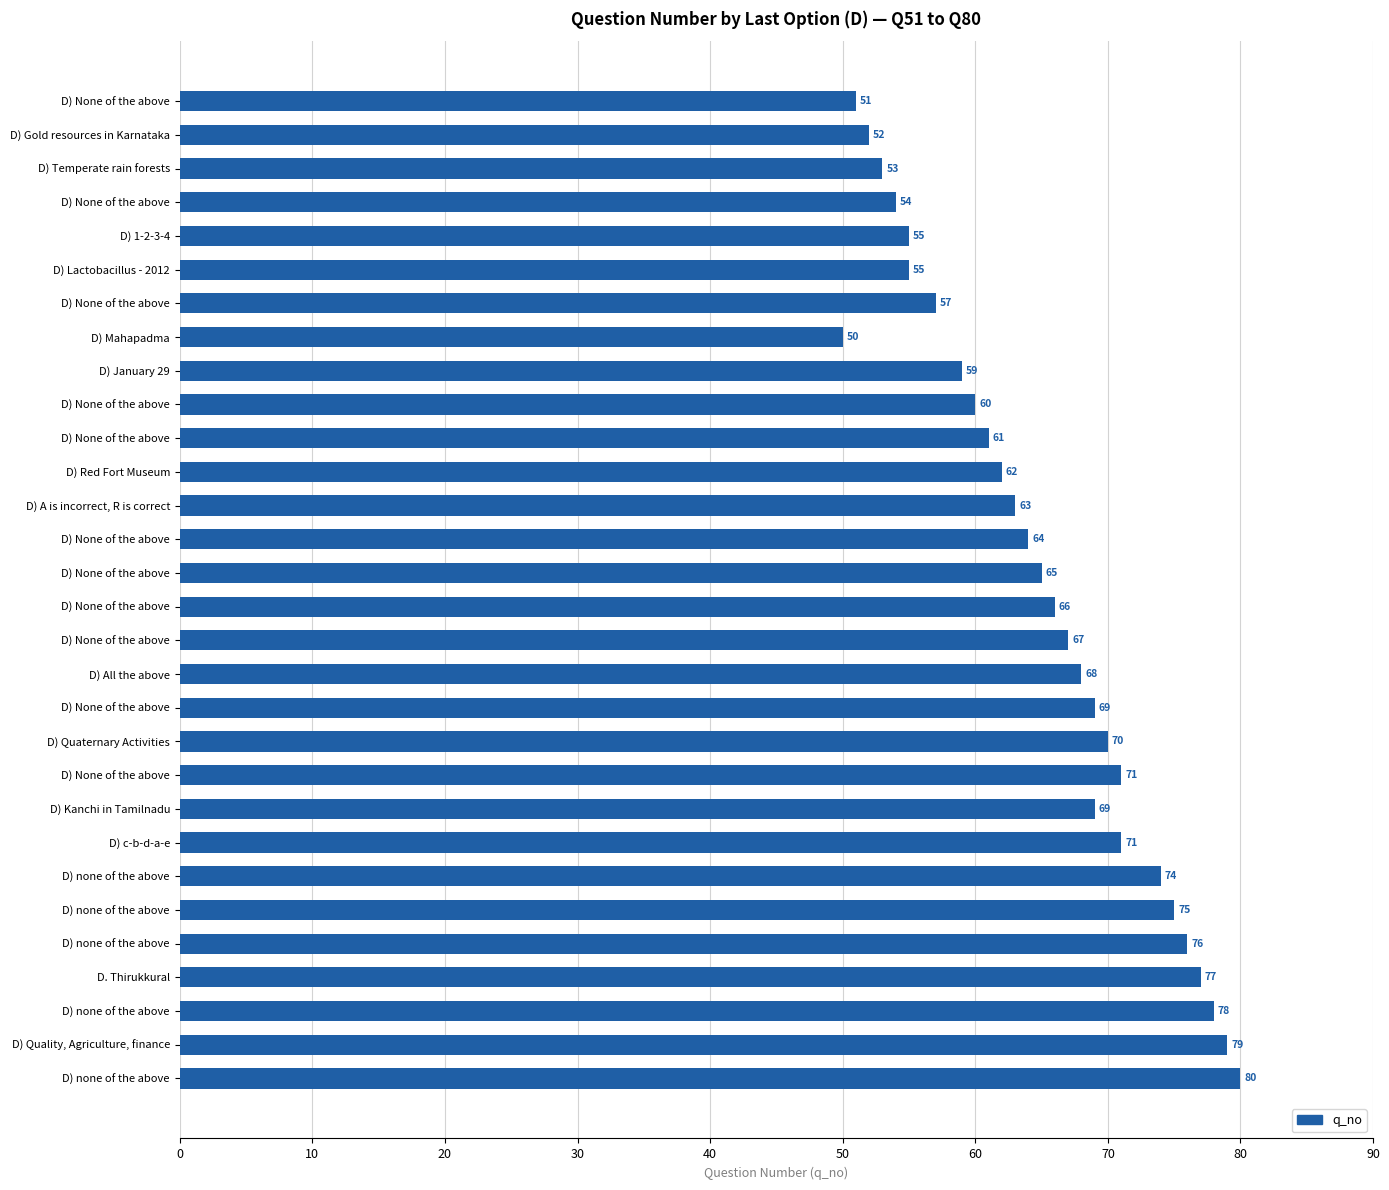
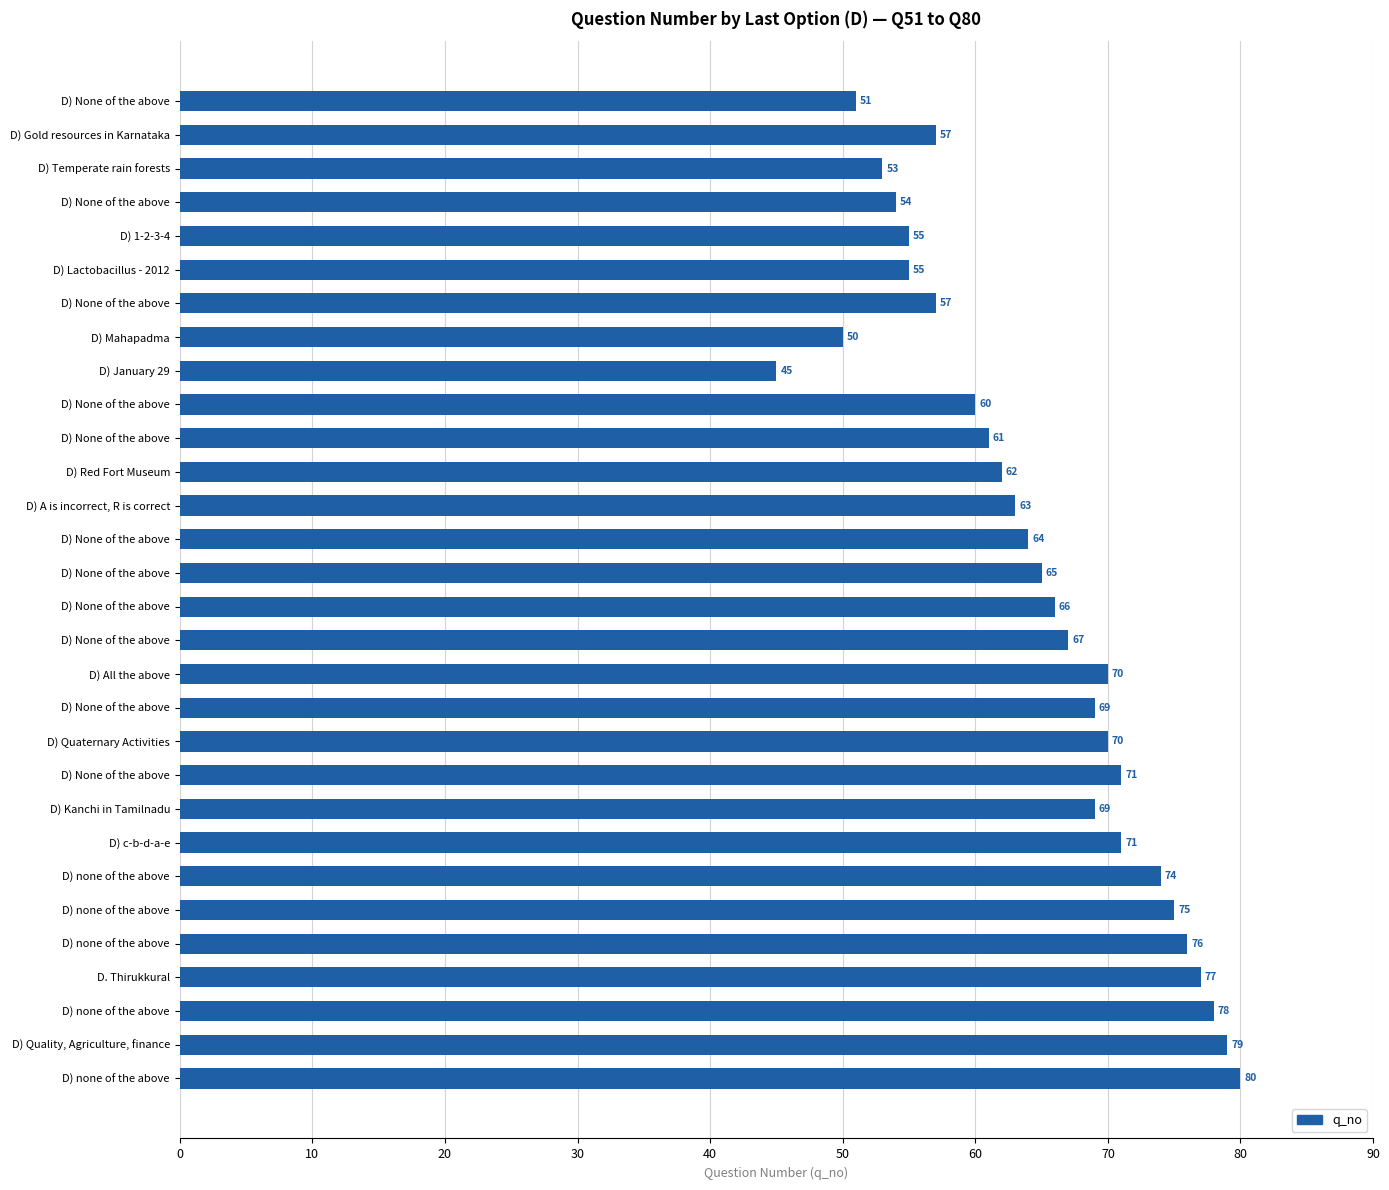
  {
-   "D) Gold resources in Karnataka": 52,
+   "D) Gold resources in Karnataka": 57,
    "D) Temperate rain forests": 53,
    "D) 1-2-3-4": 55,
    "D) Lactobacillus - 2012": 55,
    "D) Mahapadma": 50,
-   "D) January 29": 59,
+   "D) January 29": 45,
    "D) Red Fort Museum": 62,
    "D) A is incorrect, R is correct": 63,
-   "D) All the above": 68,
+   "D) All the above": 70,
    "D) Quaternary Activities": 70,
    "D) Kanchi in Tamilnadu": 69,
    "D) c-b-d-a-e": 71,
    "D. Thirukkural": 77,
    "D) Quality, Agriculture, finance": 79
  }
